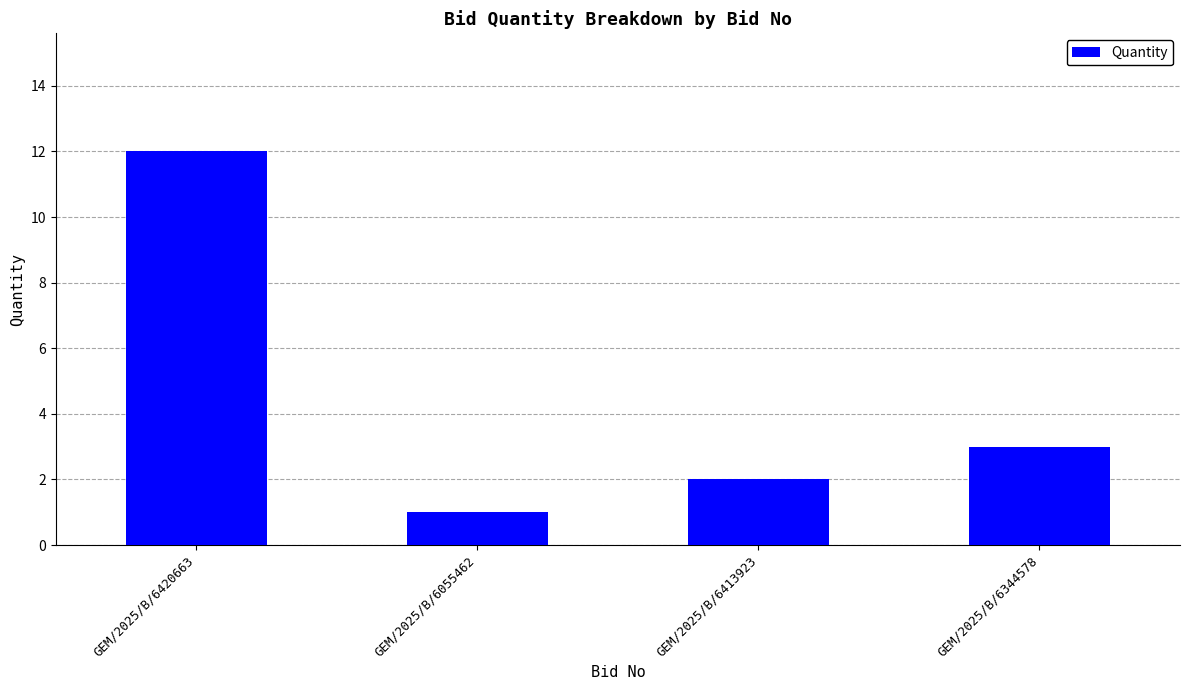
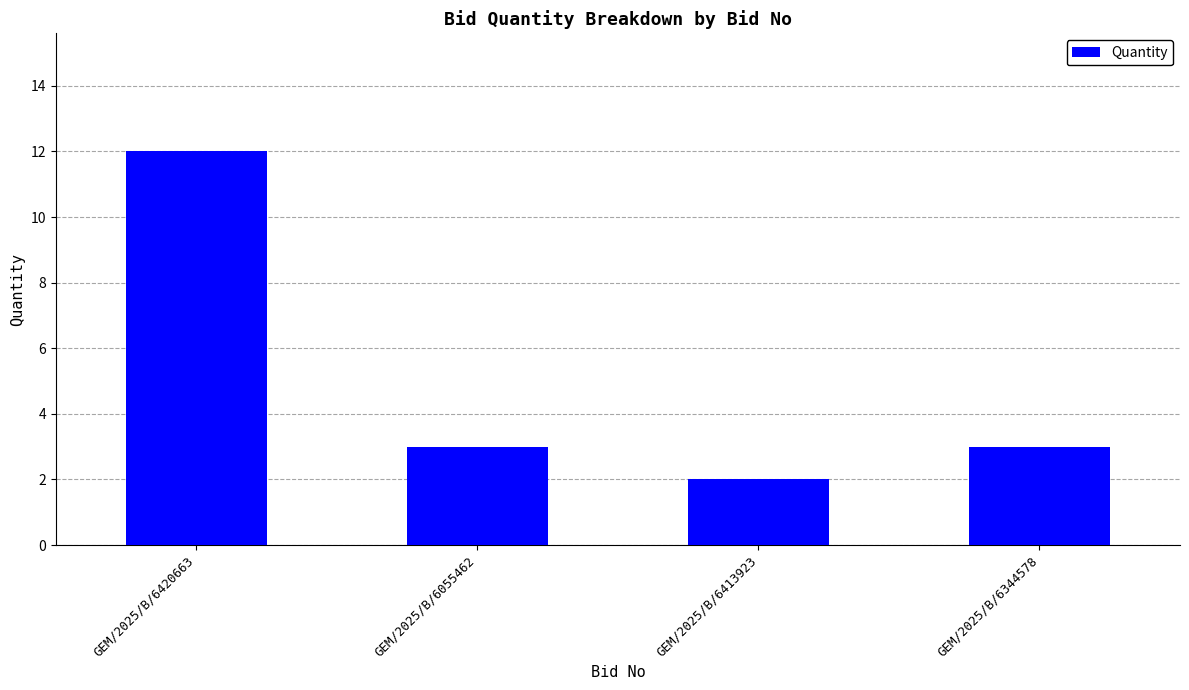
  {
    "GEM/2025/B/6420663": 12,
-   "GEM/2025/B/6055462": 1,
+   "GEM/2025/B/6055462": 3,
    "GEM/2025/B/6413923": 2,
    "GEM/2025/B/6344578": 3
  }
